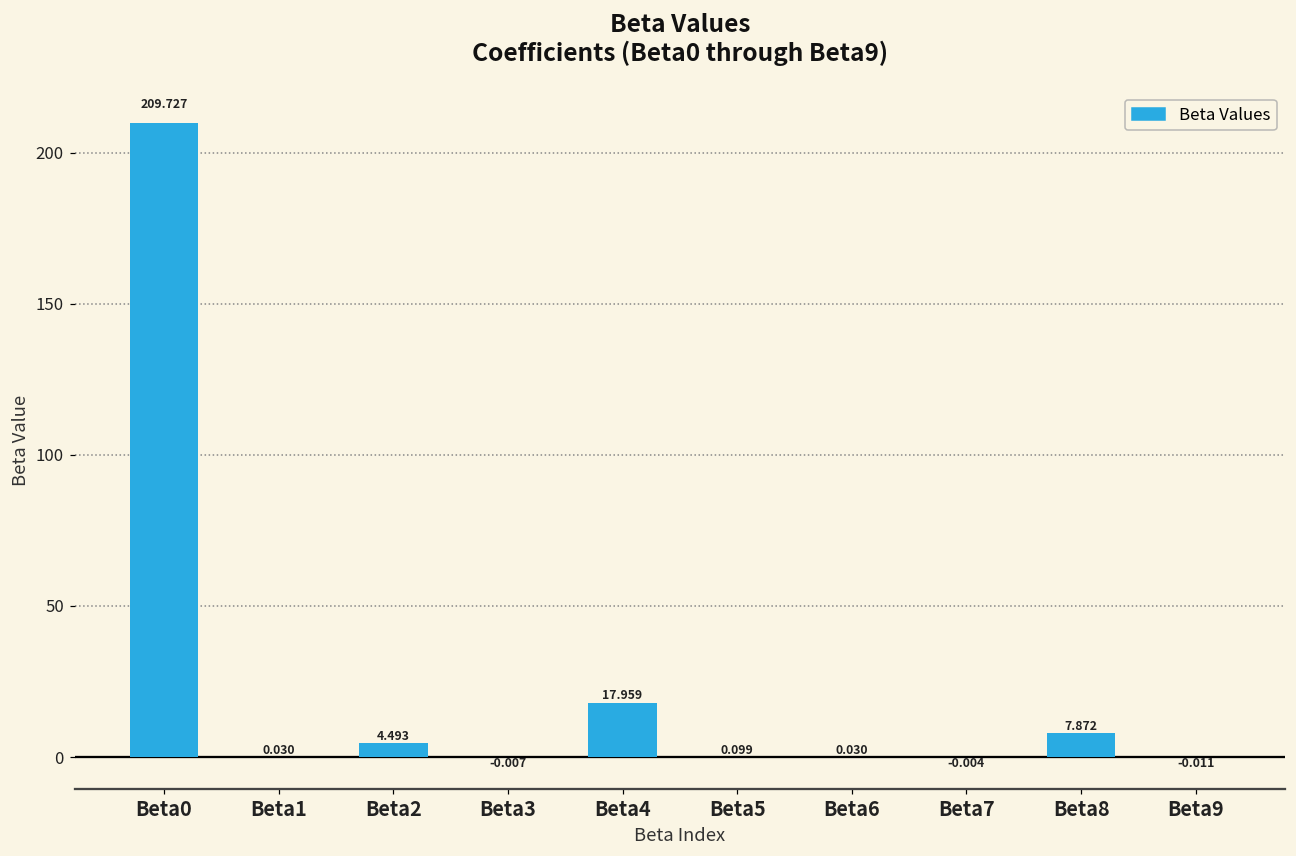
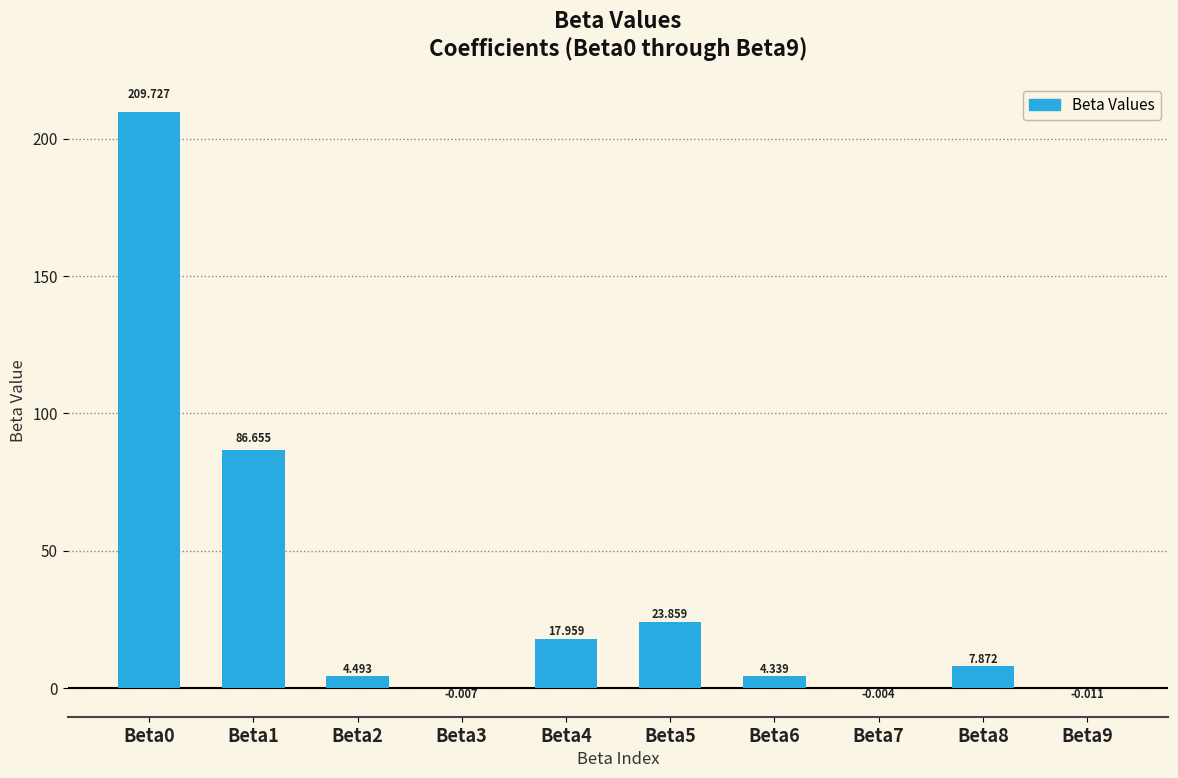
  {
    "Beta0": 209.727,
-   "Beta1": 0.030,
+   "Beta1": 86.655,
    "Beta2": 4.493,
    "Beta3": -0.007,
    "Beta4": 17.959,
-   "Beta5": 0.099,
-   "Beta6": 0.030,
+   "Beta5": 23.859,
+   "Beta6": 4.339,
    "Beta7": -0.004,
    "Beta8": 7.872,
    "Beta9": -0.011
  }
